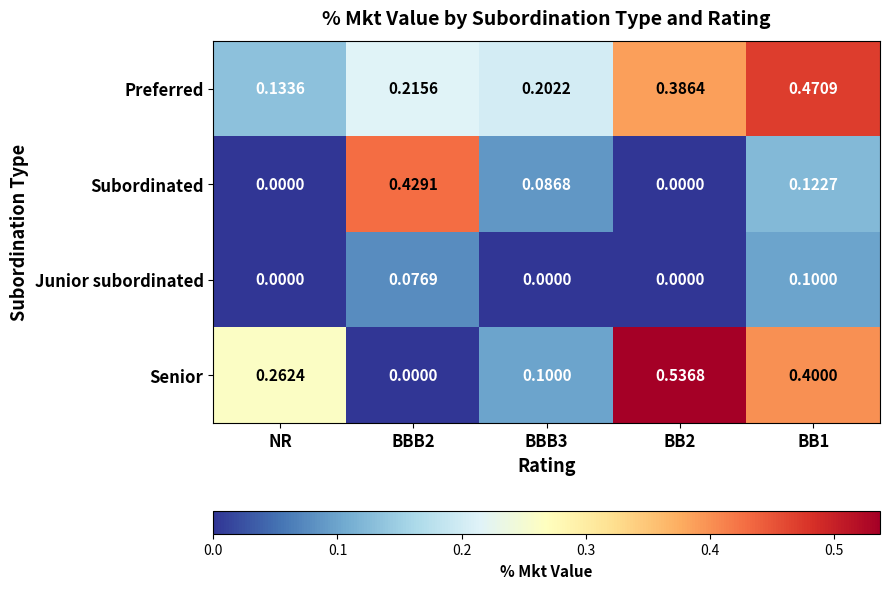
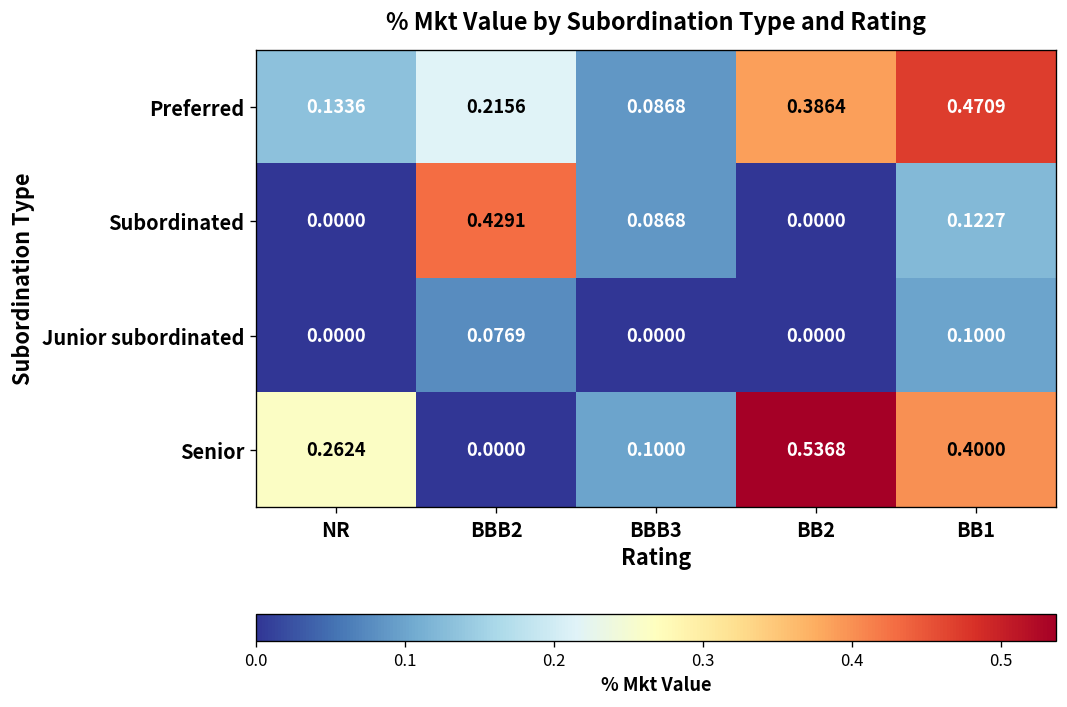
  {
    "Preferred": {
      "NR": 0.1336,
      "BBB2": 0.2156,
-     "BBB3": 0.2022,
+     "BBB3": 0.0868,
      "BB2": 0.3864,
      "BB1": 0.4709
    },
    "Subordinated": {
      "NR": 0.0000,
      "BBB2": 0.4291,
      "BBB3": 0.0868,
      "BB2": 0.0000,
      "BB1": 0.1227
    },
    "Junior subordinated": {
      "NR": 0.0000,
      "BBB2": 0.0769,
      "BBB3": 0.0000,
      "BB2": 0.0000,
      "BB1": 0.1000
    },
    "Senior": {
      "NR": 0.2624,
      "BBB2": 0.0000,
      "BBB3": 0.1000,
      "BB2": 0.5368,
      "BB1": 0.4000
    }
  }
